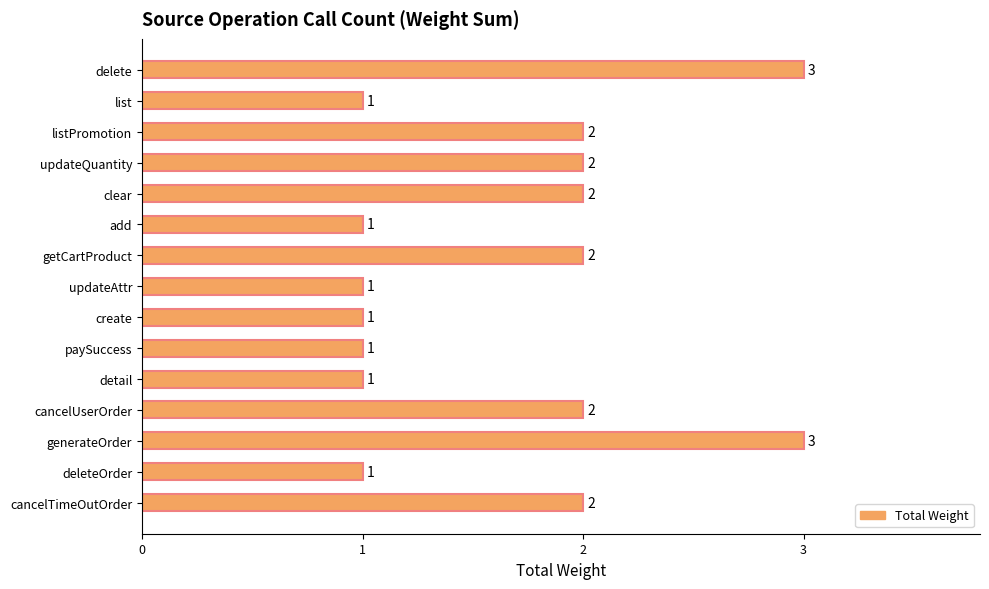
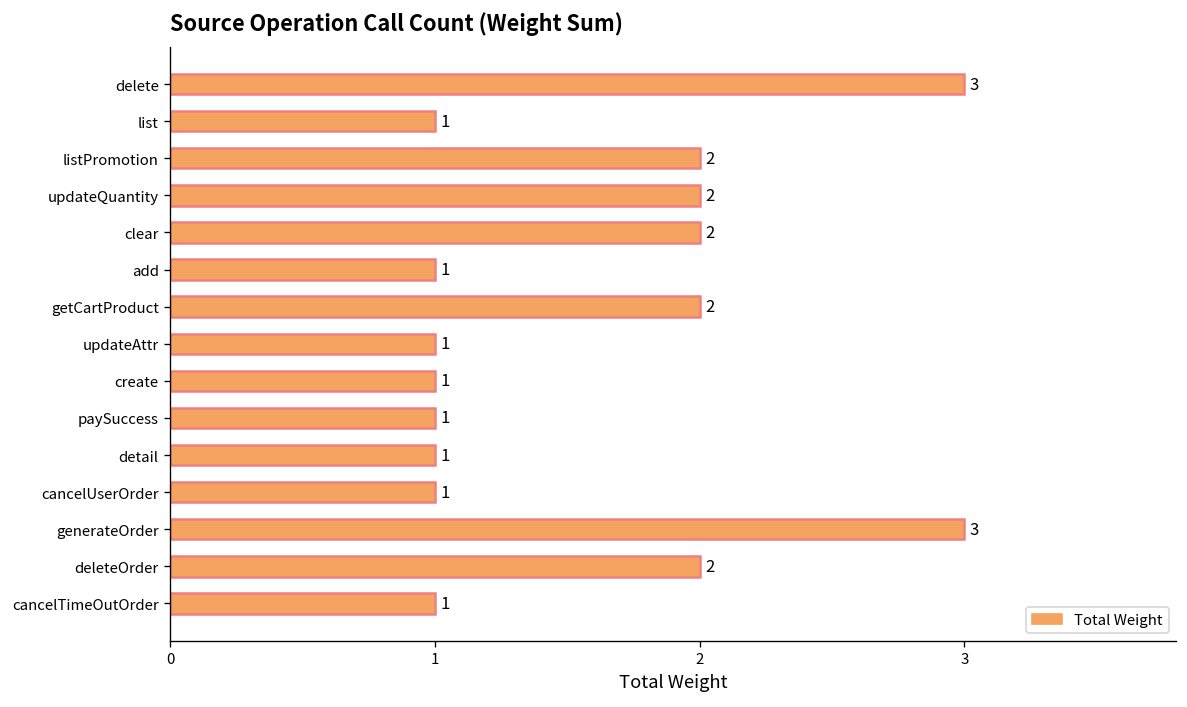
  {
    "delete": 3,
    "list": 1,
    "listPromotion": 2,
    "updateQuantity": 2,
    "clear": 2,
    "add": 1,
    "getCartProduct": 2,
    "updateAttr": 1,
    "create": 1,
    "paySuccess": 1,
    "detail": 1,
-   "cancelUserOrder": 2,
+   "cancelUserOrder": 1,
    "generateOrder": 3,
-   "deleteOrder": 1,
-   "cancelTimeOutOrder": 2
+   "deleteOrder": 2,
+   "cancelTimeOutOrder": 1
  }
